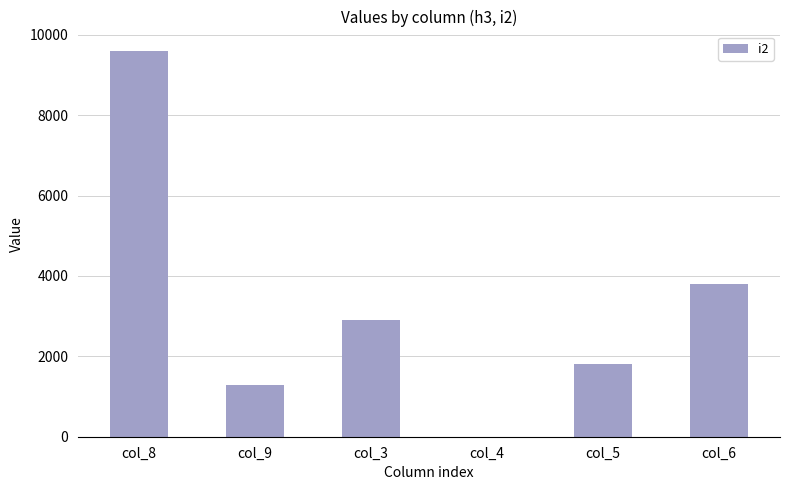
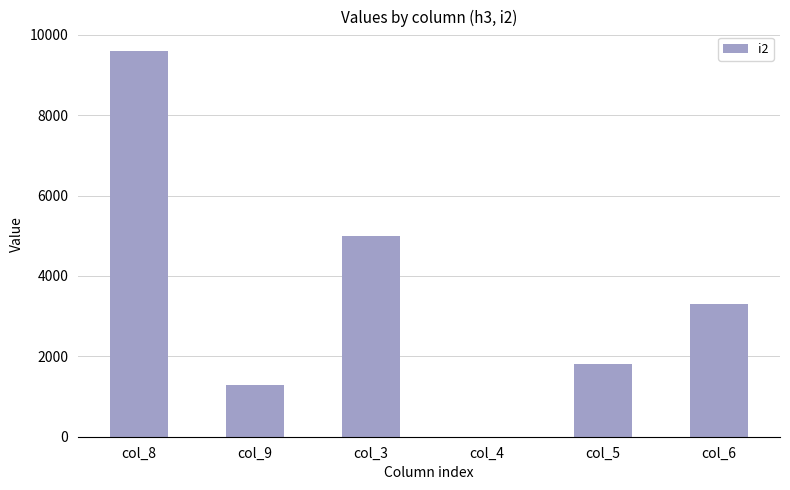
  {
    "col_8": 9600,
    "col_9": 1300,
-   "col_3": 2900,
+   "col_3": 5000,
    "col_4": 0,
    "col_5": 1800,
-   "col_6": 3800
+   "col_6": 3300
  }
